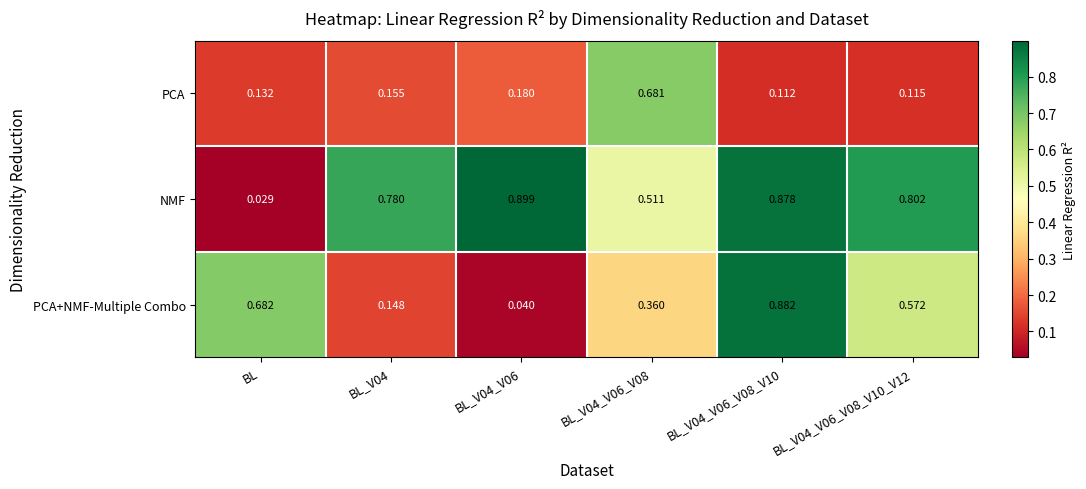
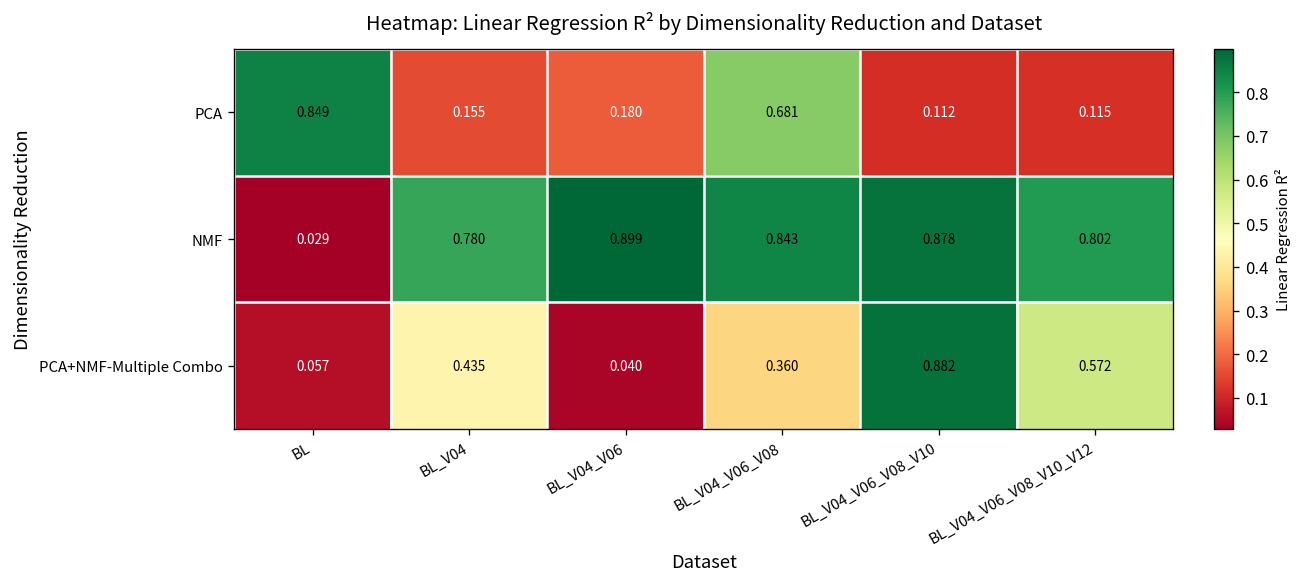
  {
    "PCA": {
-     "BL": 0.132,
+     "BL": 0.849,
      "BL_V04": 0.155,
      "BL_V04_V06": 0.180,
      "BL_V04_V06_V08": 0.681,
      "BL_V04_V06_V08_V10": 0.112,
      "BL_V04_V06_V08_V10_V12": 0.115
    },
    "NMF": {
      "BL": 0.029,
      "BL_V04": 0.780,
      "BL_V04_V06": 0.899,
-     "BL_V04_V06_V08": 0.511,
+     "BL_V04_V06_V08": 0.843,
      "BL_V04_V06_V08_V10": 0.878,
      "BL_V04_V06_V08_V10_V12": 0.802
    },
    "PCA+NMF-Multiple Combo": {
-     "BL": 0.682,
-     "BL_V04": 0.148,
+     "BL": 0.057,
+     "BL_V04": 0.435,
      "BL_V04_V06": 0.040,
      "BL_V04_V06_V08": 0.360,
      "BL_V04_V06_V08_V10": 0.882,
      "BL_V04_V06_V08_V10_V12": 0.572
    }
  }
